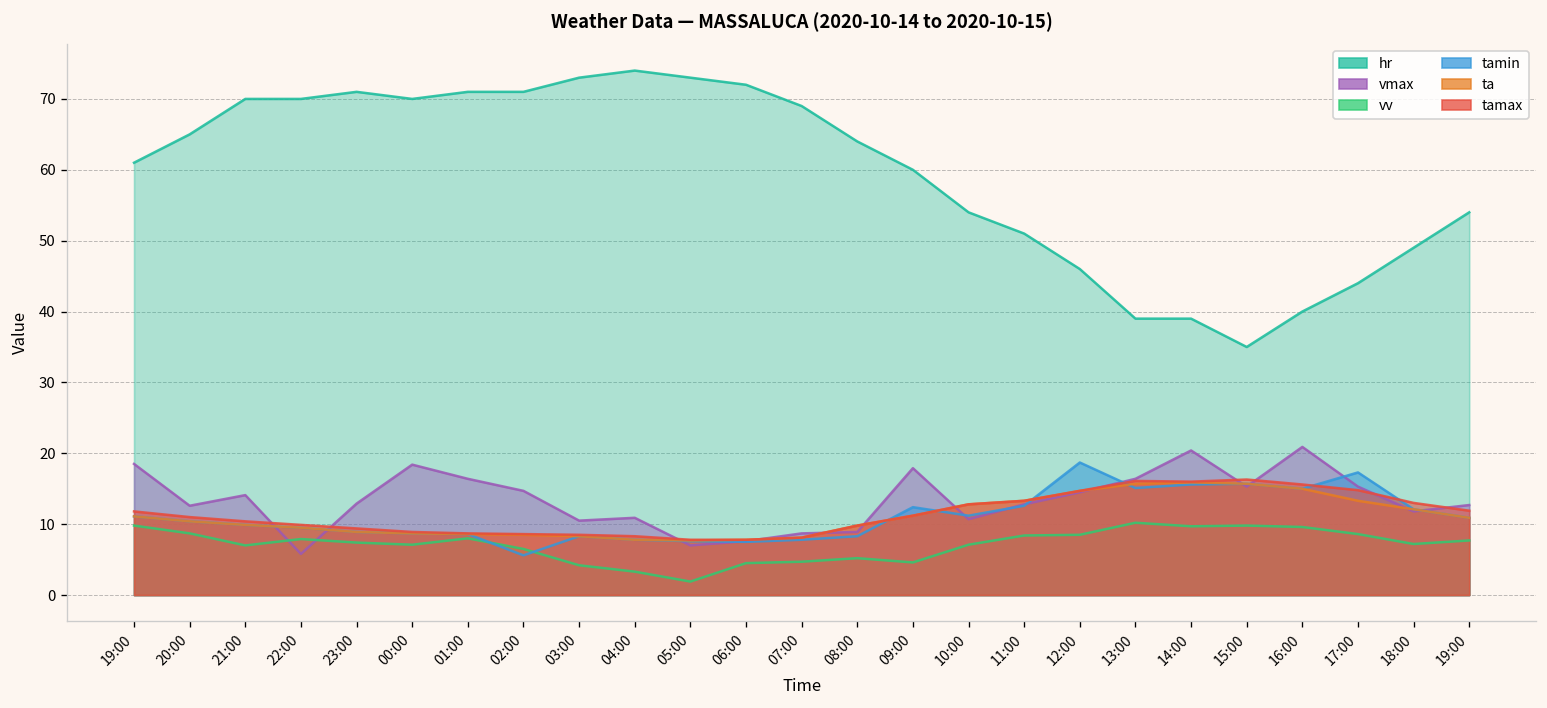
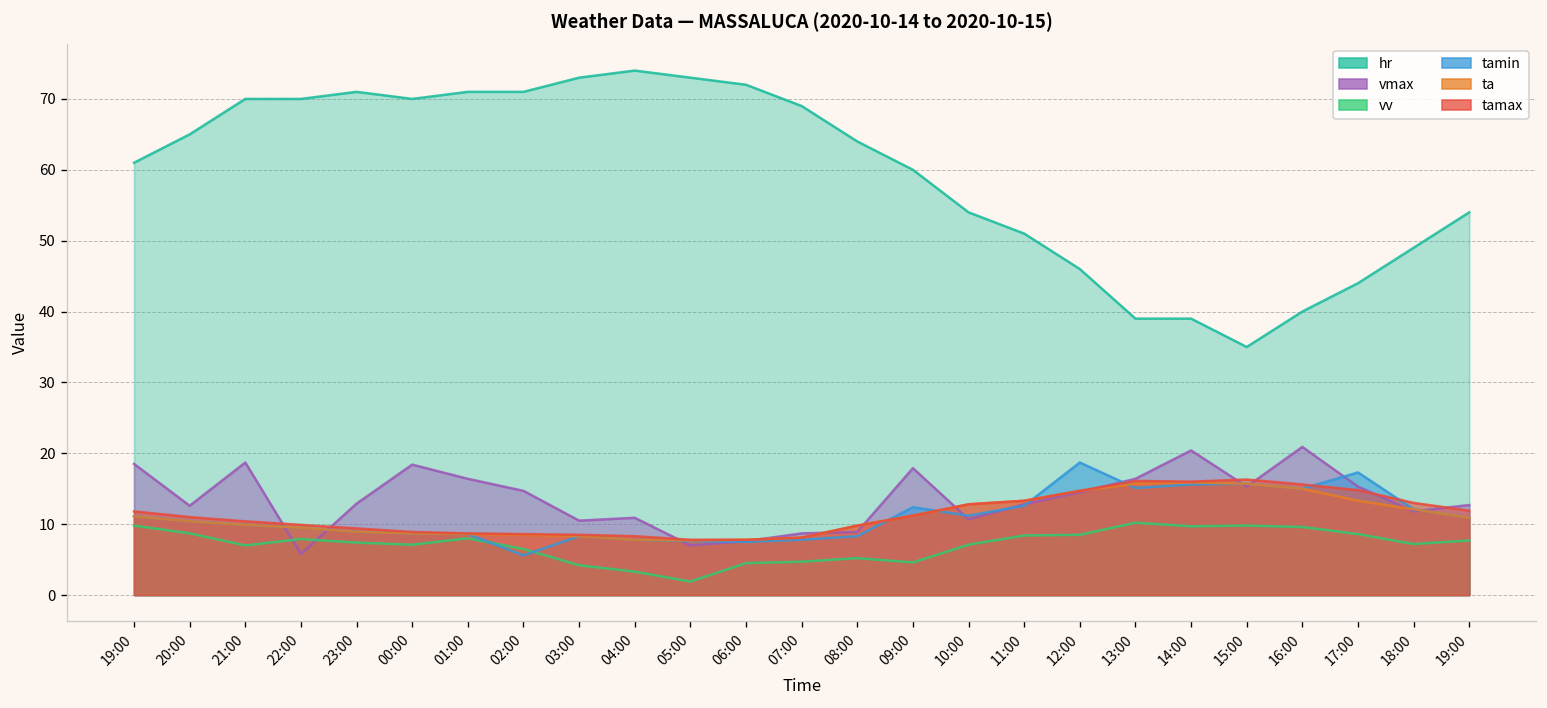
  {
    "vmax": {
      "20:00": 13,
-     "21:00": 14,
+     "21:00": 19,
      "22:00": 6,
      "23:00": 13,
      "00:00": 18,
      "01:00": 16,
      "02:00": 15,
      "03:00": 11,
      "04:00": 11,
      "05:00": 7,
      "07:00": 9,
      "08:00": 9,
      "09:00": 18,
      "10:00": 11,
      "14:00": 20,
      "16:00": 21,
      "17:00": 15
    },
    "tamin": {
      "02:00": 6,
      "08:00": 8,
      "09:00": 12,
      "10:00": 11,
      "12:00": 19,
      "13:00": 15,
      "17:00": 17
    }
  }
